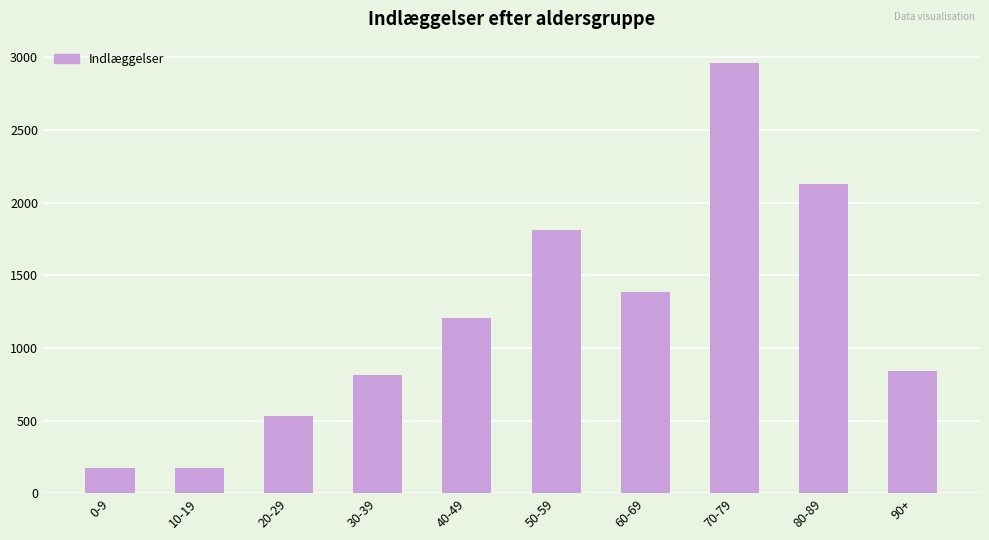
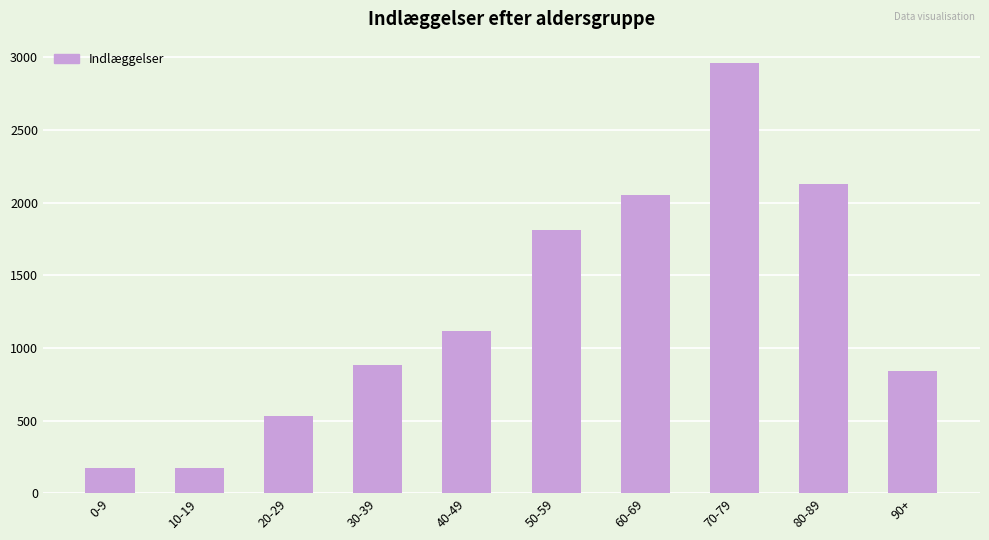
  {
    "0-9": 170,
    "10-19": 170,
    "20-29": 530,
-   "30-39": 810,
-   "40-49": 1210,
+   "30-39": 880,
+   "40-49": 1120,
    "50-59": 1810,
-   "60-69": 1380,
+   "60-69": 2050,
    "70-79": 2960,
    "80-89": 2130,
    "90+": 840
  }
